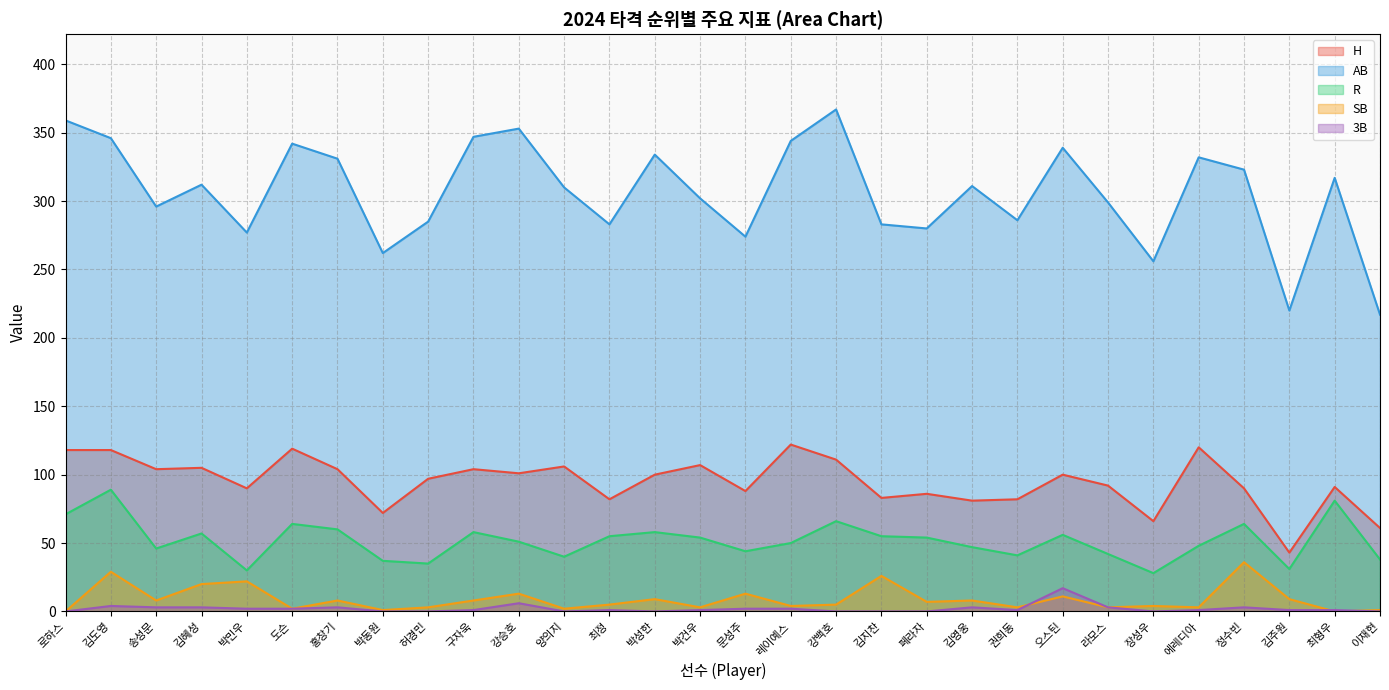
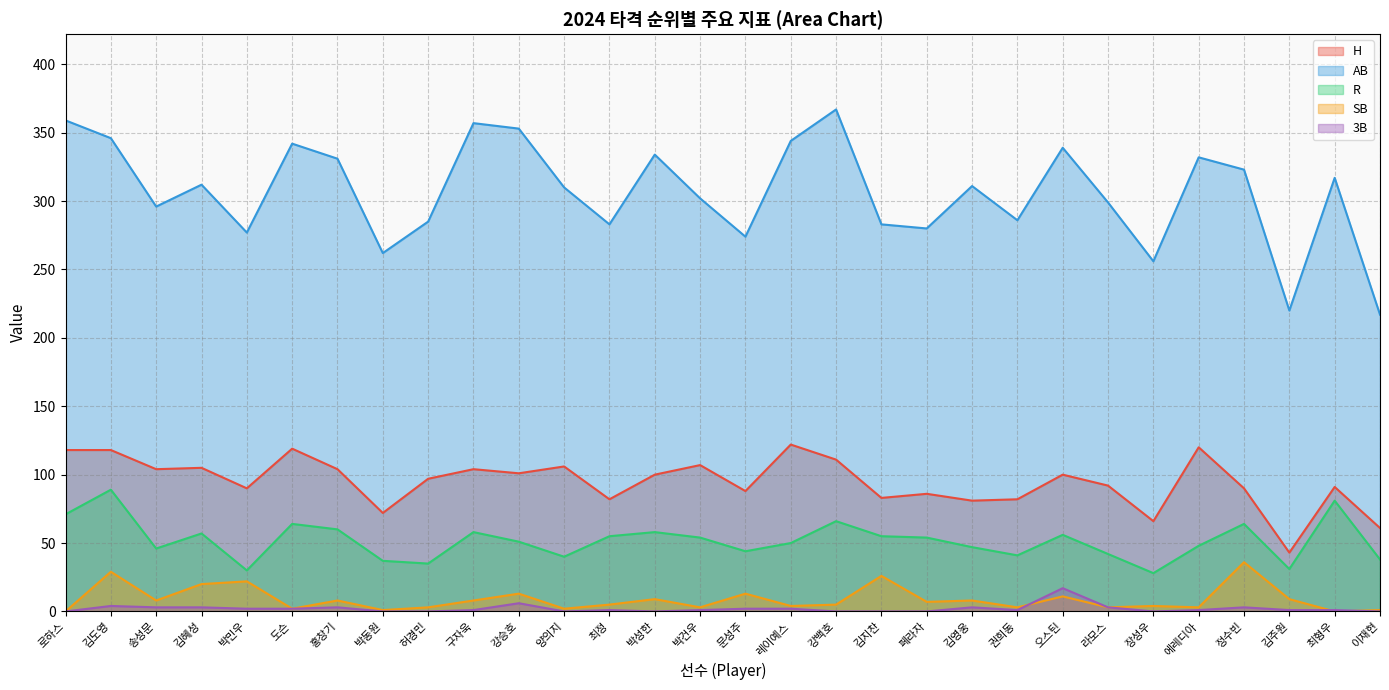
  {
    "AB": {
      "로하스": 359,
      "김도영": 346,
      "송성문": 296,
      "김혜성": 312,
      "박민우": 277,
      "도슨": 342,
      "홍창기": 331,
      "박동원": 262,
      "허경민": 285,
-     "구자욱": 347,
+     "구자욱": 357,
      "강승호": 353,
      "양의지": 310,
      "최정": 283,
      "박성한": 334,
      "박건우": 302,
      "문성주": 274,
      "레이예스": 344,
      "강백호": 367,
      "김지찬": 283,
      "페라자": 280,
      "김영웅": 311,
      "권희동": 286,
      "오스틴": 339,
      "라모스": 299,
      "장성우": 256,
      "에레디아": 332,
      "정수빈": 323,
      "김주원": 220,
      "최형우": 317,
      "이재현": 217
    },
    "R": {
      "로하스": 71,
      "김도영": 89,
      "송성문": 46,
      "김혜성": 57,
      "박민우": 30,
      "도슨": 64,
      "홍창기": 60,
      "박동원": 37,
      "허경민": 35,
      "구자욱": 58,
      "강승호": 51,
      "양의지": 40,
      "최정": 55,
      "박성한": 58,
      "박건우": 54,
      "문성주": 44,
      "레이예스": 50,
      "강백호": 66,
      "김지찬": 55,
      "페라자": 54,
      "김영웅": 47,
      "권희동": 41,
      "오스틴": 56,
      "라모스": 42,
      "장성우": 28,
      "에레디아": 48,
      "정수빈": 64,
      "김주원": 31,
      "최형우": 81,
      "이재현": 38
    },
    "3B": {
      "김도영": 4,
      "송성문": 3,
      "김혜성": 3,
      "박민우": 2,
      "홍창기": 3,
      "허경민": 0,
      "구자욱": 1,
      "강승호": 6,
      "양의지": 0,
      "최정": 1,
      "박성한": 0,
      "박건우": 1,
      "문성주": 2,
      "레이예스": 2,
      "강백호": 0,
      "김지찬": 0,
      "페라자": 0,
      "김영웅": 3,
      "권희동": 1,
      "오스틴": 17,
      "장성우": 0,
      "에레디아": 1,
      "정수빈": 3,
      "김주원": 1
    }
  }
